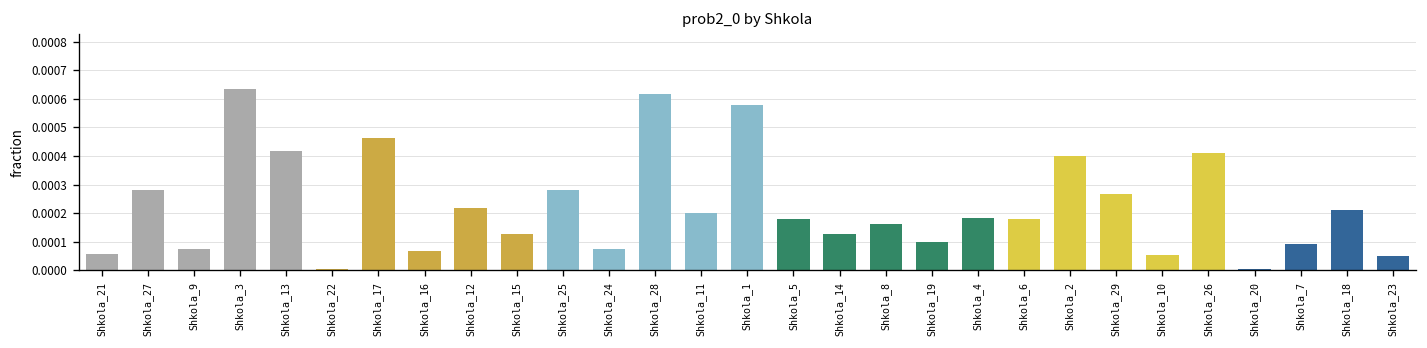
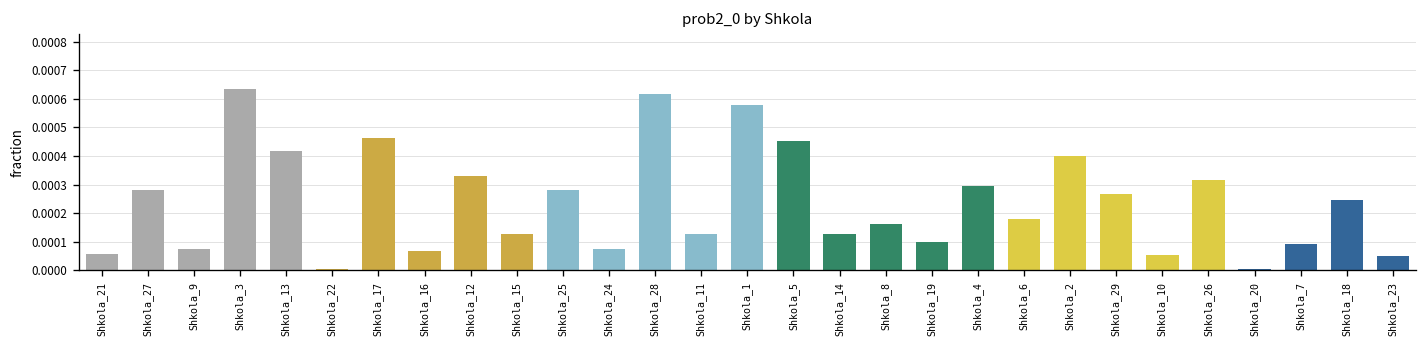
  {
    "Shkola_21": 0.00006,
    "Shkola_27": 0.00028,
    "Shkola_9": 0.00008,
    "Shkola_3": 0.00064,
    "Shkola_13": 0.00042,
    "Shkola_17": 0.00046,
    "Shkola_16": 0.00007,
-   "Shkola_12": 0.00022,
+   "Shkola_12": 0.00033,
    "Shkola_15": 0.00013,
    "Shkola_25": 0.00028,
    "Shkola_24": 0.00008,
    "Shkola_28": 0.00062,
-   "Shkola_11": 0.00020,
+   "Shkola_11": 0.00013,
    "Shkola_1": 0.00058,
-   "Shkola_5": 0.00018,
+   "Shkola_5": 0.00045,
    "Shkola_14": 0.00013,
    "Shkola_8": 0.00016,
    "Shkola_19": 0.00010,
-   "Shkola_4": 0.00018,
+   "Shkola_4": 0.00030,
    "Shkola_6": 0.00018,
    "Shkola_2": 0.00040,
    "Shkola_29": 0.00027,
    "Shkola_10": 0.00005,
-   "Shkola_26": 0.00041,
+   "Shkola_26": 0.00031,
    "Shkola_7": 0.00009,
-   "Shkola_18": 0.00021,
+   "Shkola_18": 0.00025,
    "Shkola_23": 0.00005
  }
